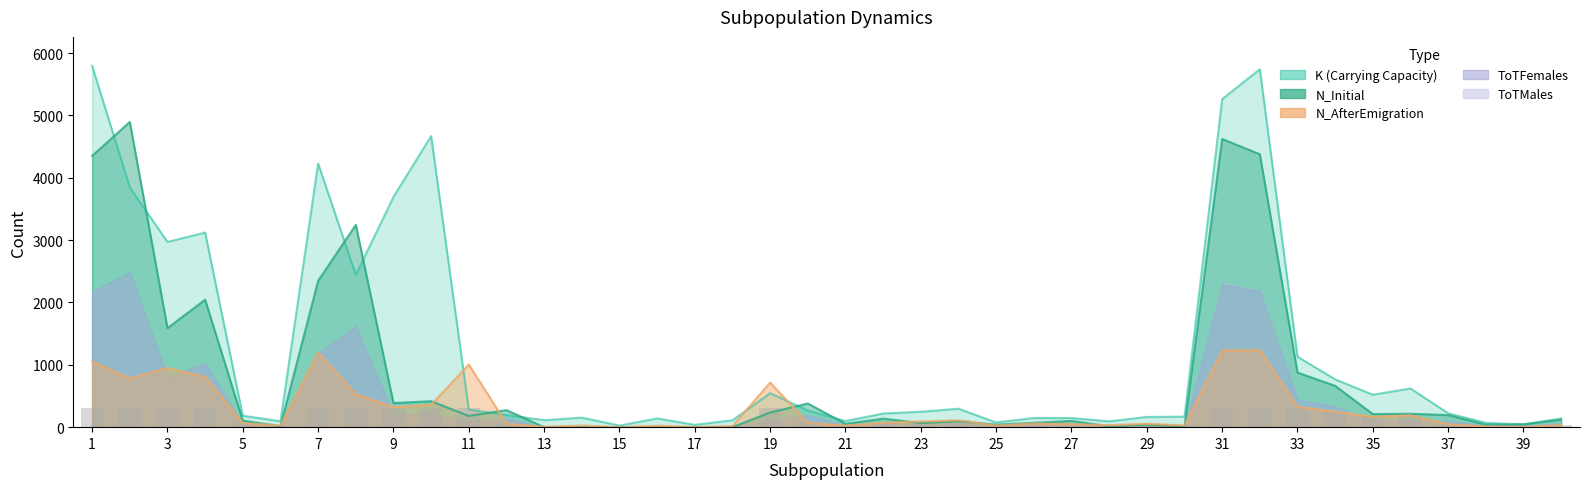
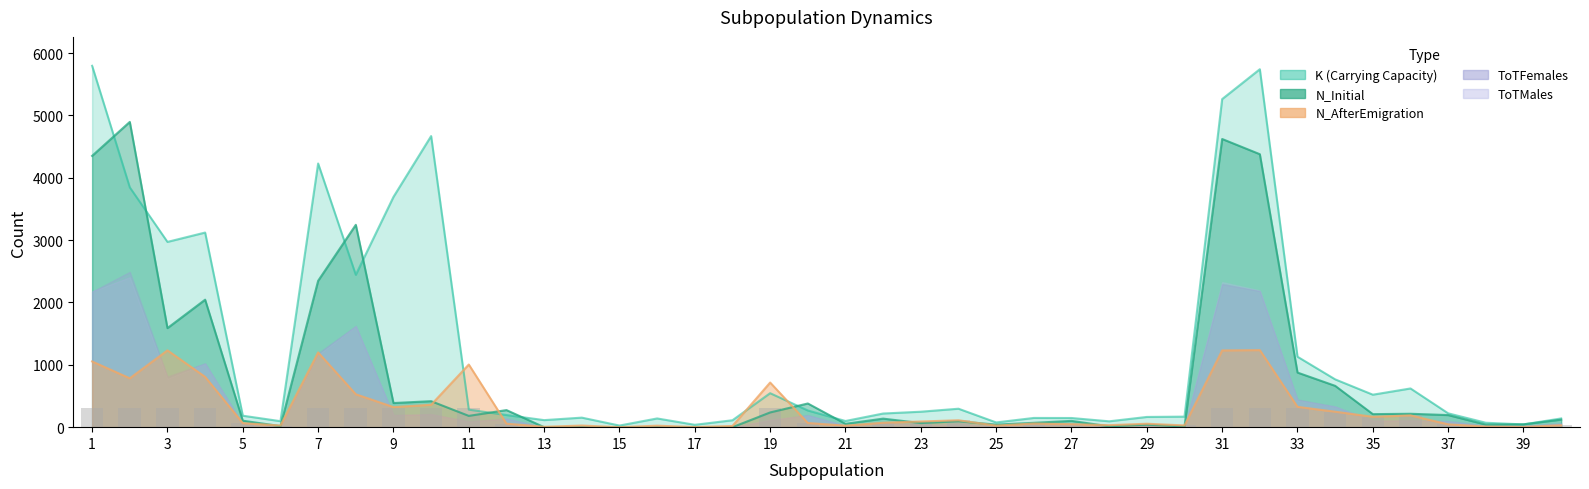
  {
    "N_AfterEmigration": {
      "1": 1100,
-     "3": 900,
+     "3": 1200,
      "9": 300,
      "11": 1000,
      "19": 700,
      "31": 1200,
      "33": 300,
      "35": 200,
      "37": 0
    }
  }
